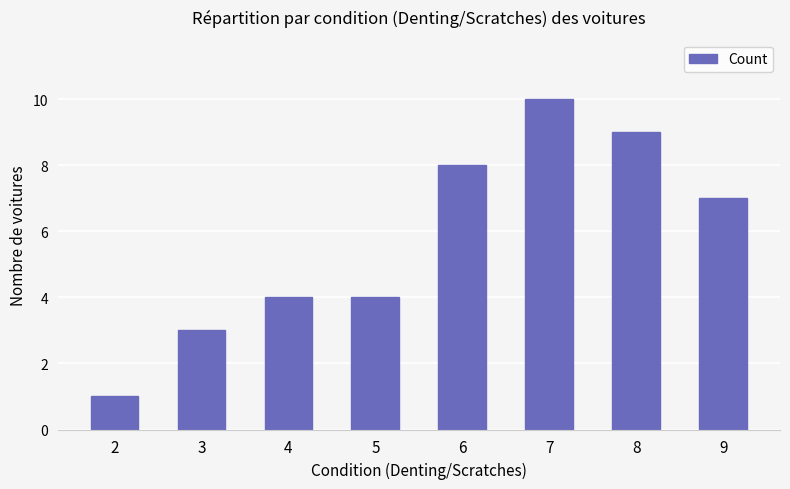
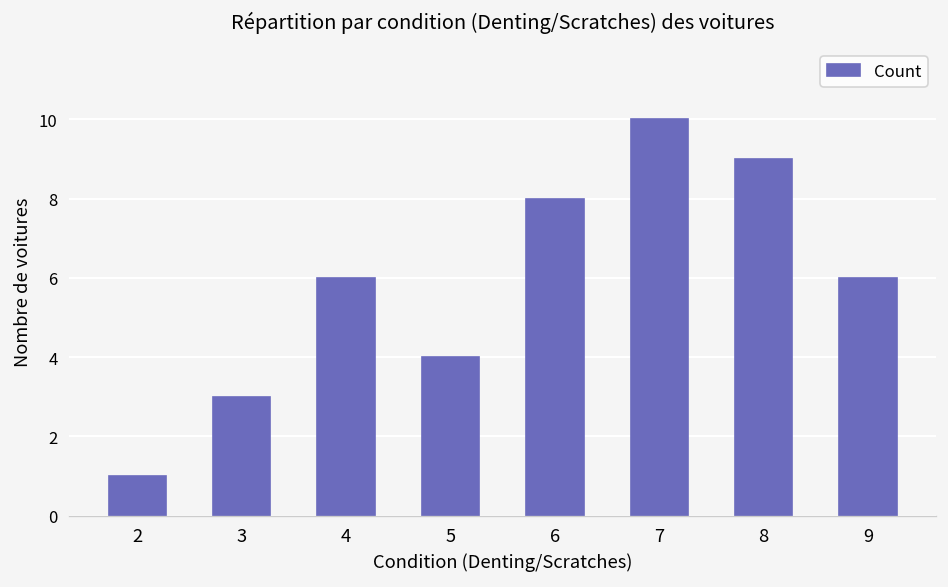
  {
    "2": 1,
    "3": 3,
-   "4": 4,
+   "4": 6,
    "5": 4,
    "6": 8,
    "7": 10,
    "8": 9,
-   "9": 7
+   "9": 6
  }
